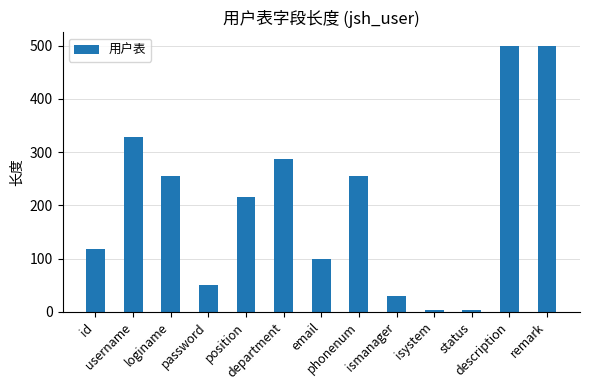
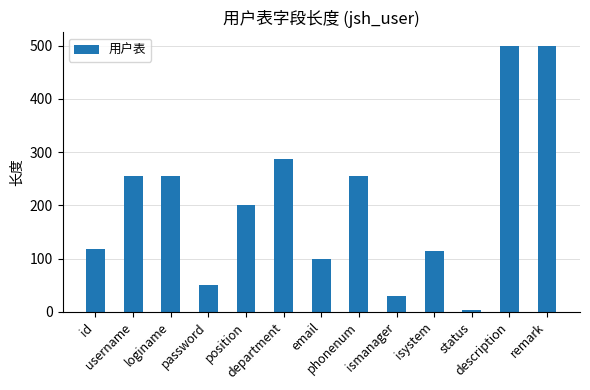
  {
    "id": 120,
-   "username": 330,
+   "username": 260,
    "loginame": 260,
    "password": 50,
-   "position": 220,
+   "position": 200,
    "department": 290,
    "email": 100,
    "phonenum": 260,
    "ismanager": 30,
-   "isystem": 0,
+   "isystem": 110,
    "description": 500,
    "remark": 500
  }
